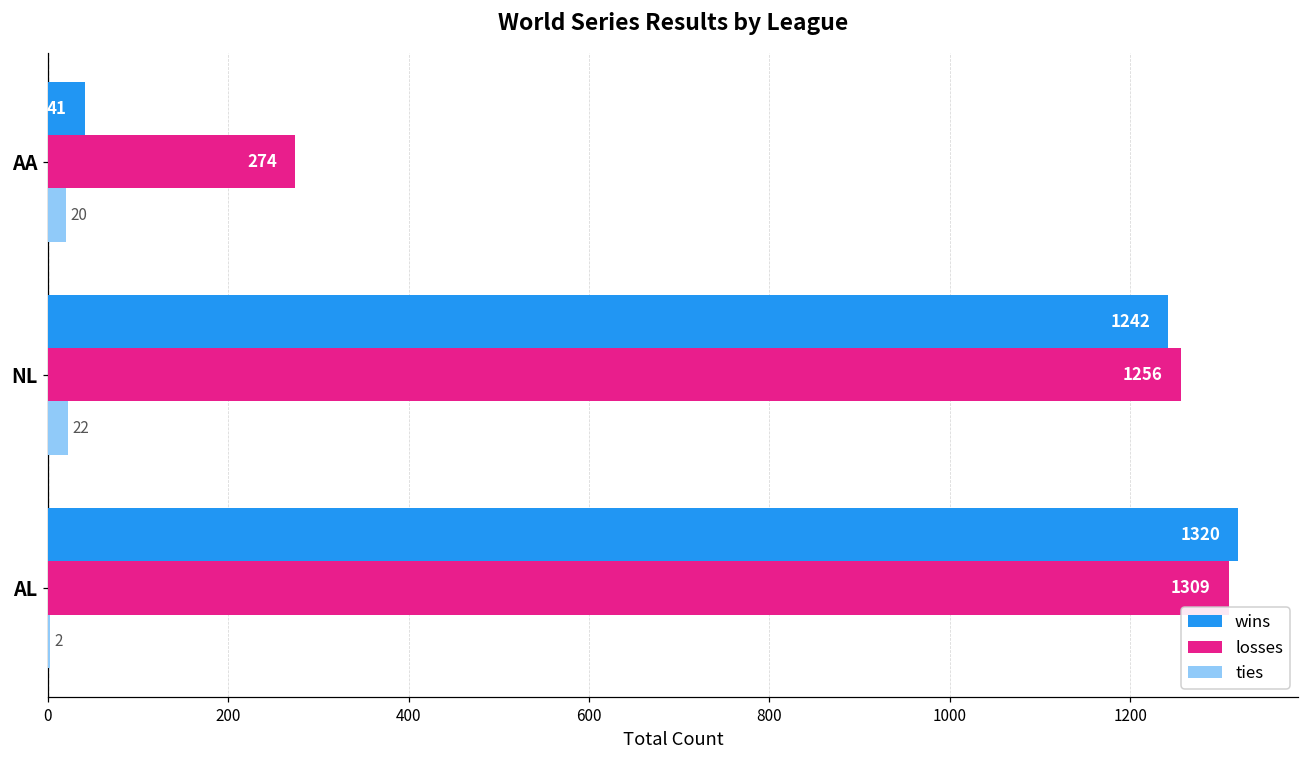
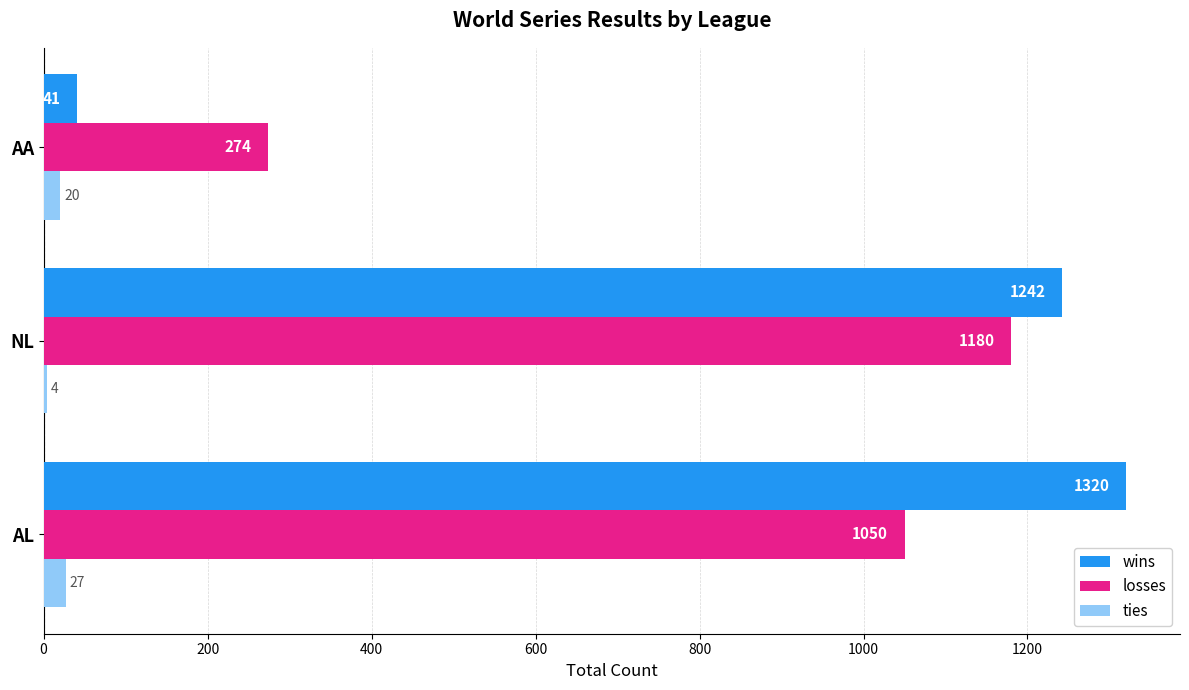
  {
    "wins": {
      "AA": 41,
      "NL": 1242,
      "AL": 1320
    },
    "losses": {
      "AA": 274,
-     "NL": 1256,
-     "AL": 1309
+     "NL": 1180,
+     "AL": 1050
    },
    "ties": {
      "AA": 20,
-     "NL": 22,
-     "AL": 2
+     "NL": 4,
+     "AL": 27
    }
  }
